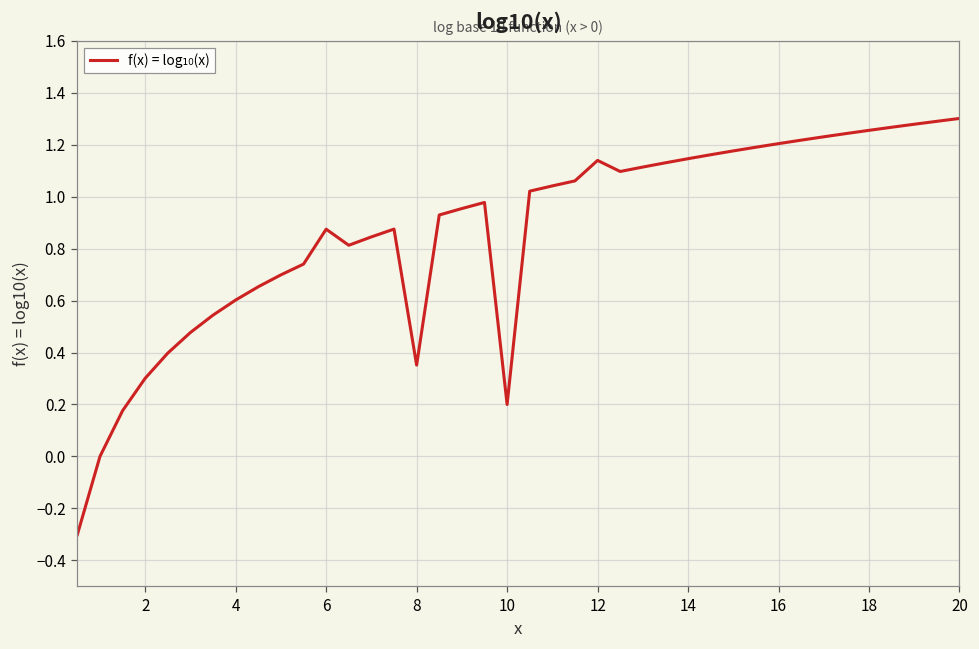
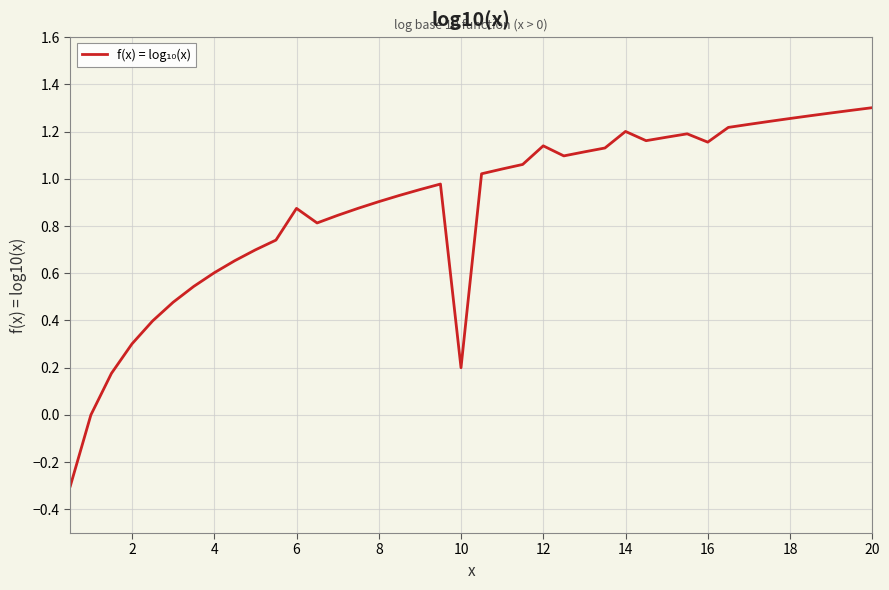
  {
    "2": 0.30,
    "4": 0.60,
    "6": 0.87,
-   "8": 0.35,
+   "8": 0.90,
    "10": 0.20,
    "12": 1.14,
-   "14": 1.15,
-   "16": 1.20,
+   "14": 1.20,
+   "16": 1.16,
    "18": 1.26,
    "20": 1.30
  }
